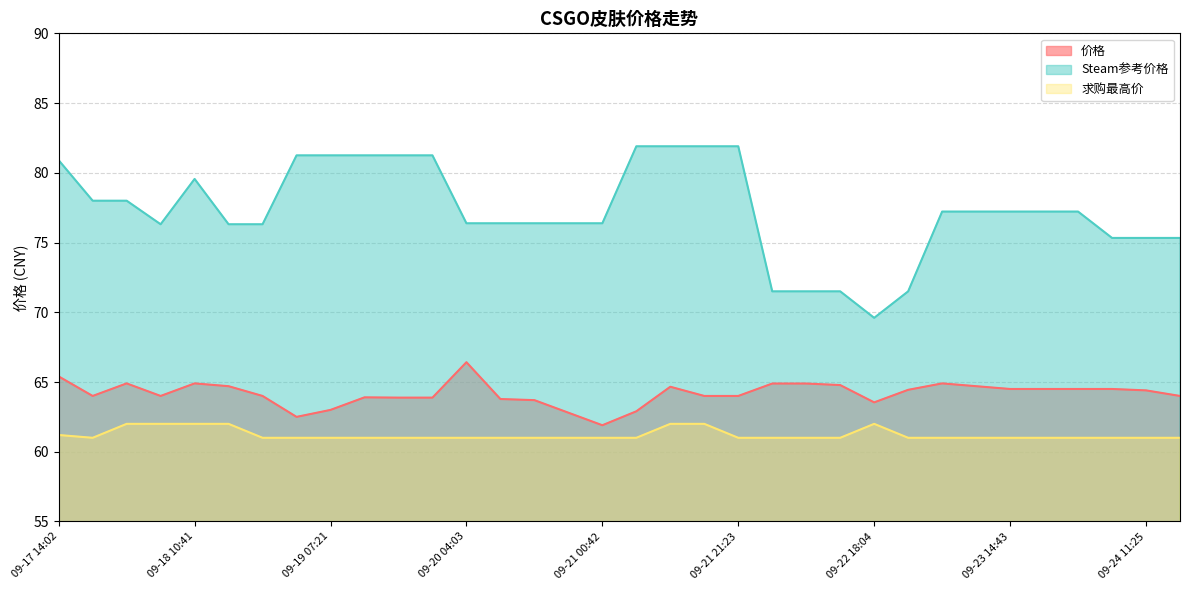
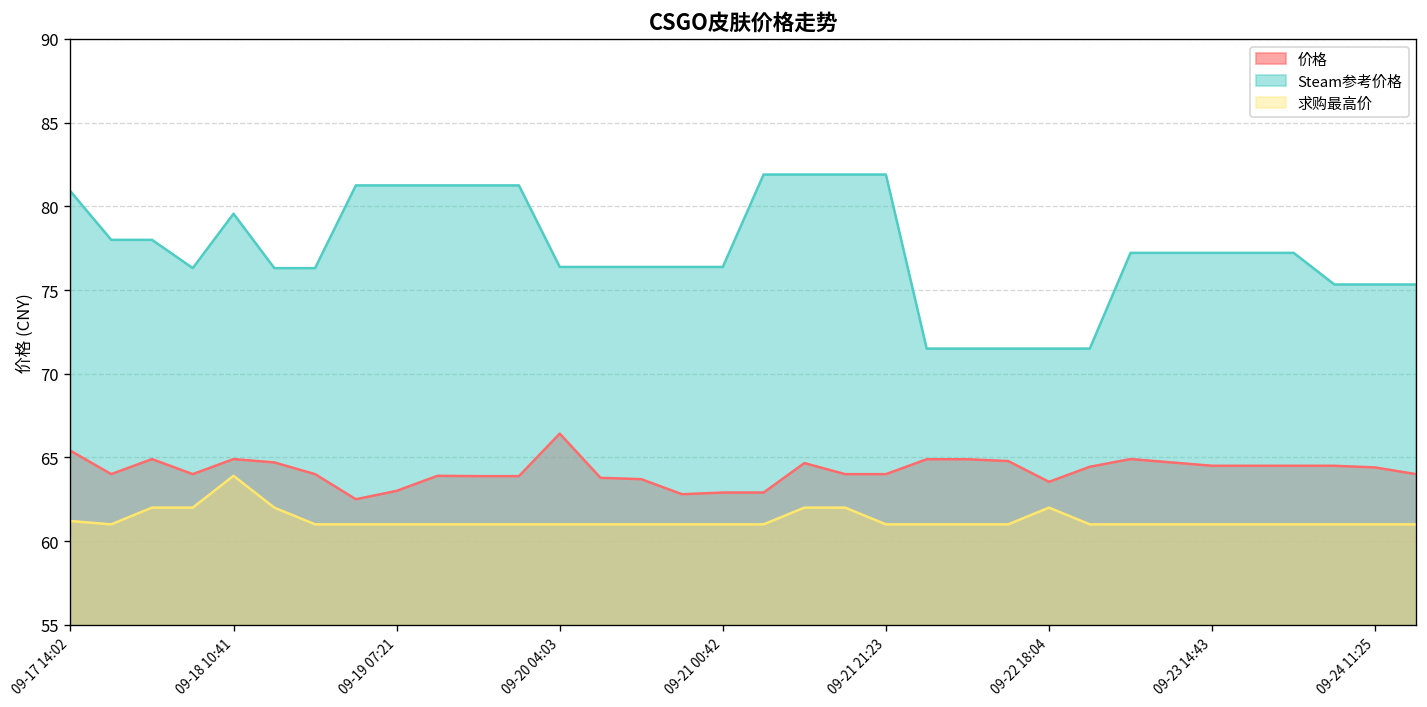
  {
    "价格": {
      "09-17 14:02": 65.4,
      "09-18 10:41": 64.9,
      "09-19 07:21": 63.0,
      "09-20 04:03": 66.4,
-     "09-21 00:42": 61.9,
+     "09-21 00:42": 62.9,
      "09-21 21:23": 64.0,
      "09-22 18:04": 63.5,
      "09-23 14:43": 64.5,
      "09-24 11:25": 64.4
    },
    "Steam参考价格": {
      "09-17 14:02": 80.9,
      "09-18 10:41": 79.6,
      "09-19 07:21": 81.3,
      "09-20 04:03": 76.4,
      "09-21 00:42": 76.4,
      "09-21 21:23": 81.9,
-     "09-22 18:04": 69.6,
+     "09-22 18:04": 71.5,
      "09-23 14:43": 77.2,
      "09-24 11:25": 75.3
    },
    "求购最高价": {
      "09-17 14:02": 61.2,
-     "09-18 10:41": 62.0,
+     "09-18 10:41": 63.9,
      "09-19 07:21": 61.0,
      "09-20 04:03": 61.0,
      "09-21 00:42": 61.0,
      "09-21 21:23": 61.0,
      "09-22 18:04": 62.0,
      "09-23 14:43": 61.0,
      "09-24 11:25": 61.0
    }
  }
